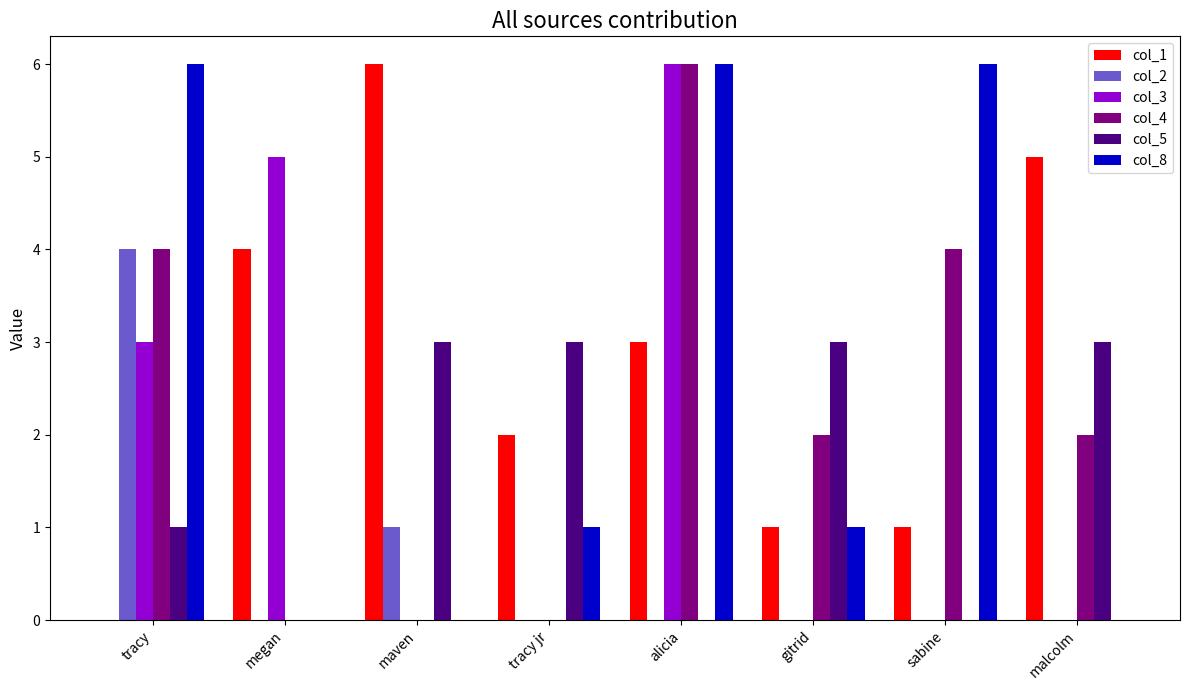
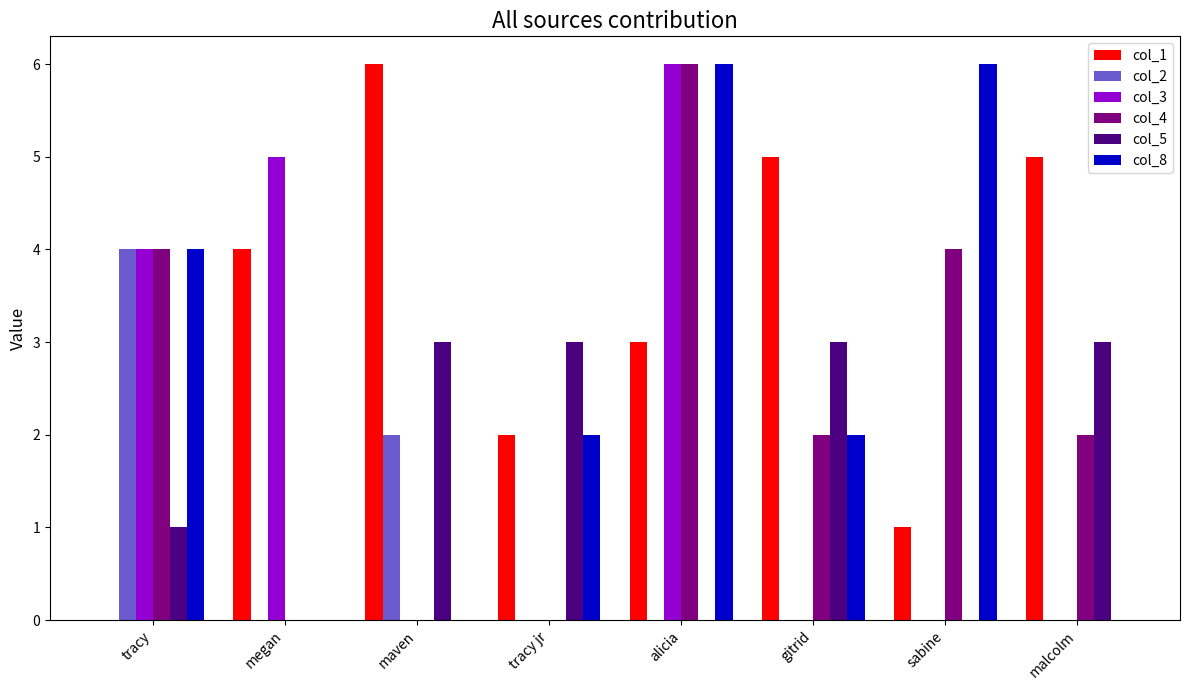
  {
    "col_1": {
      "tracy": 0,
      "megan": 4,
      "maven": 6,
      "tracy jr": 2,
      "alicia": 3,
-     "gitrid": 1,
+     "gitrid": 5,
      "sabine": 1,
      "malcolm": 5
    },
    "col_2": {
      "tracy": 4,
      "megan": 0,
-     "maven": 1,
+     "maven": 2,
      "tracy jr": 0,
      "alicia": 0,
      "gitrid": 0,
      "sabine": 0,
      "malcolm": 0
    },
    "col_3": {
-     "tracy": 3,
+     "tracy": 4,
      "megan": 5,
      "maven": 0,
      "tracy jr": 0,
      "alicia": 6,
      "gitrid": 0,
      "sabine": 0,
      "malcolm": 0
    },
    "col_8": {
-     "tracy": 6,
+     "tracy": 4,
      "megan": 0,
      "maven": 0,
-     "tracy jr": 1,
+     "tracy jr": 2,
      "alicia": 6,
-     "gitrid": 1,
+     "gitrid": 2,
      "sabine": 6,
      "malcolm": 0
    }
  }
